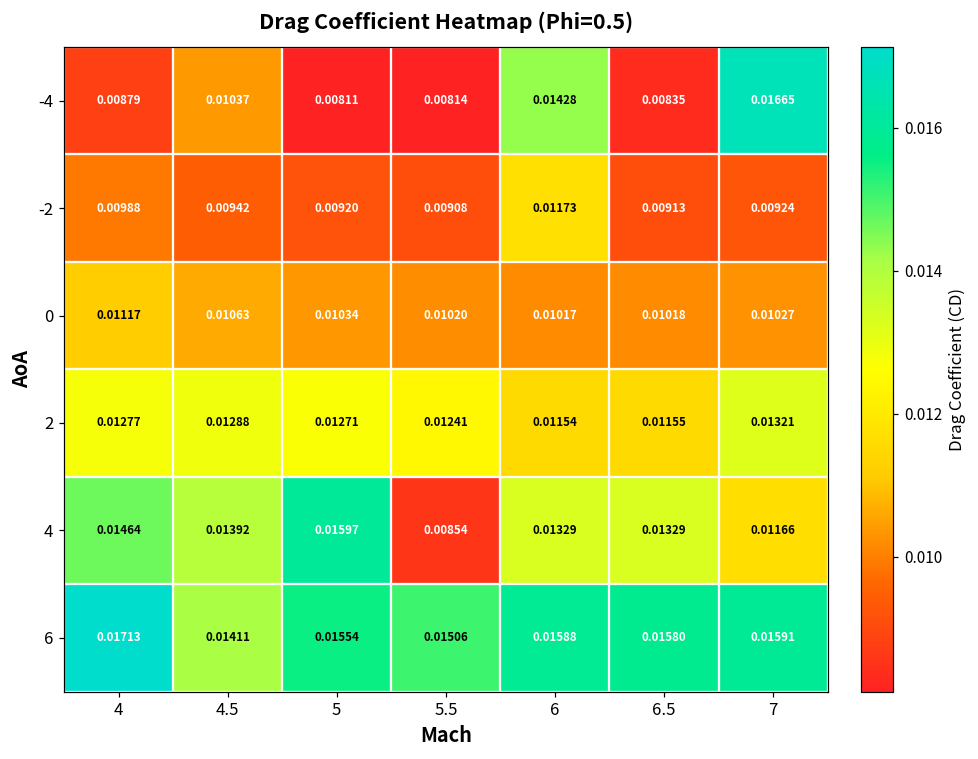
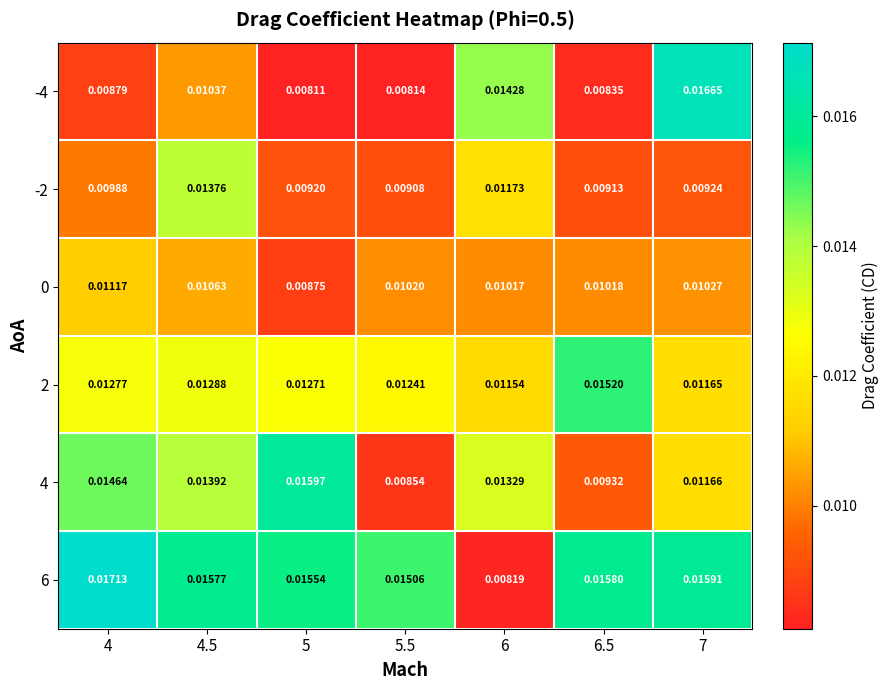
  {
    "-4": {
      "4": 0.00879,
      "4.5": 0.01037,
      "5": 0.00811,
      "5.5": 0.00814,
      "6": 0.01428,
      "6.5": 0.00835,
      "7": 0.01665
    },
    "-2": {
      "4": 0.00988,
-     "4.5": 0.00942,
+     "4.5": 0.01376,
      "5": 0.00920,
      "5.5": 0.00908,
      "6": 0.01173,
      "6.5": 0.00913,
      "7": 0.00924
    },
    "0": {
      "4": 0.01117,
      "4.5": 0.01063,
-     "5": 0.01034,
+     "5": 0.00875,
      "5.5": 0.01020,
      "6": 0.01017,
      "6.5": 0.01018,
      "7": 0.01027
    },
    "2": {
      "4": 0.01277,
      "4.5": 0.01288,
      "5": 0.01271,
      "5.5": 0.01241,
      "6": 0.01154,
-     "6.5": 0.01155,
-     "7": 0.01321
+     "6.5": 0.01520,
+     "7": 0.01165
    },
    "4": {
      "4": 0.01464,
      "4.5": 0.01392,
      "5": 0.01597,
      "5.5": 0.00854,
      "6": 0.01329,
-     "6.5": 0.01329,
+     "6.5": 0.00932,
      "7": 0.01166
    },
    "6": {
      "4": 0.01713,
-     "4.5": 0.01411,
+     "4.5": 0.01577,
      "5": 0.01554,
      "5.5": 0.01506,
-     "6": 0.01588,
+     "6": 0.00819,
      "6.5": 0.01580,
      "7": 0.01591
    }
  }
